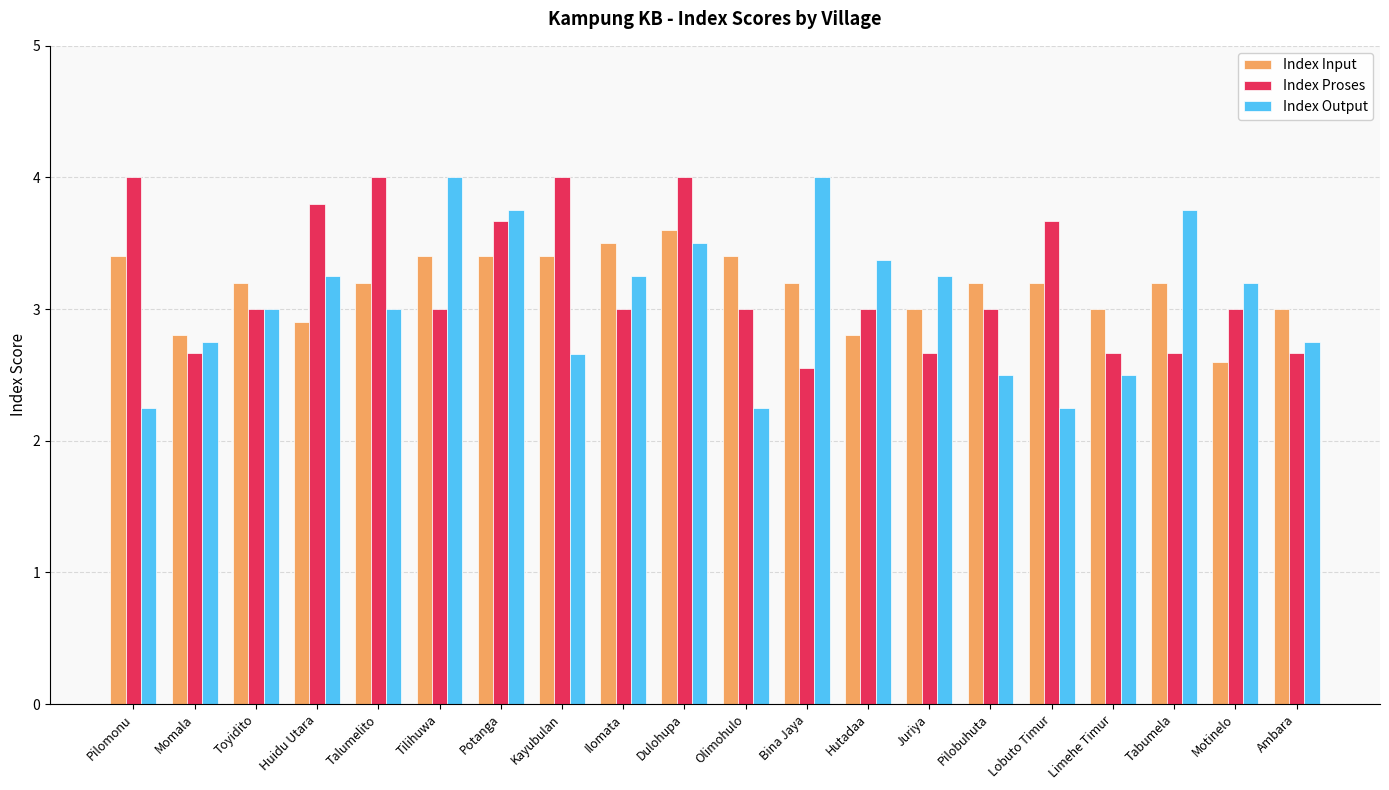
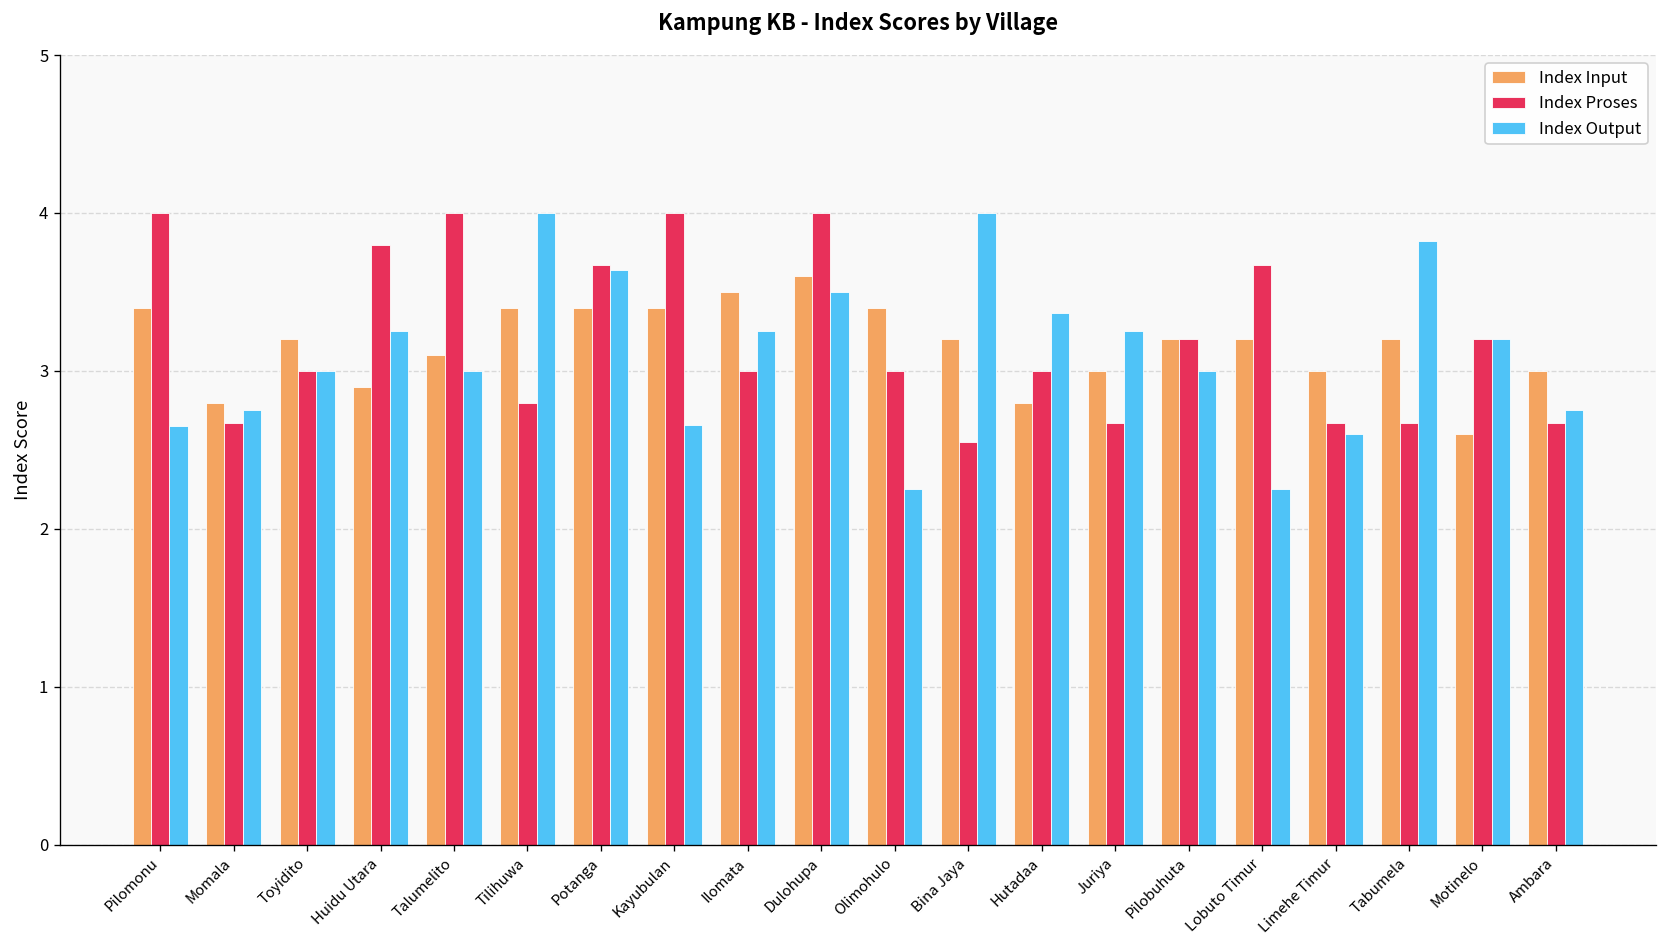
  {
    "Index Input": {
      "Pilomonu": 3.4,
      "Momala": 2.8,
      "Toyidito": 3.2,
      "Huidu Utara": 2.9,
-     "Talumelito": 3.2,
+     "Talumelito": 3.1,
      "Tilihuwa": 3.4,
      "Potanga": 3.4,
      "Kayubulan": 3.4,
      "Ilomata": 3.5,
      "Dulohupa": 3.6,
      "Olimohulo": 3.4,
      "Bina Jaya": 3.2,
      "Hutadaa": 2.8,
      "Juriya": 3.0,
      "Pilobuhuta": 3.2,
      "Lobuto Timur": 3.2,
      "Limehe Timur": 3.0,
      "Tabumela": 3.2,
      "Motinelo": 2.6,
      "Ambara": 3.0
    },
    "Index Proses": {
      "Pilomonu": 4.0,
      "Momala": 2.67,
      "Toyidito": 3.0,
      "Huidu Utara": 3.8,
      "Talumelito": 4.0,
-     "Tilihuwa": 3.0,
+     "Tilihuwa": 2.8,
      "Potanga": 3.67,
      "Kayubulan": 4.0,
      "Ilomata": 3.0,
      "Dulohupa": 4.0,
      "Olimohulo": 3.0,
      "Bina Jaya": 2.55,
      "Hutadaa": 3.0,
      "Juriya": 2.67,
-     "Pilobuhuta": 3.0,
+     "Pilobuhuta": 3.2,
      "Lobuto Timur": 3.67,
      "Limehe Timur": 2.67,
      "Tabumela": 2.67,
-     "Motinelo": 3.0,
+     "Motinelo": 3.2,
      "Ambara": 2.67
    },
    "Index Output": {
-     "Pilomonu": 2.25,
+     "Pilomonu": 2.65,
      "Momala": 2.75,
      "Toyidito": 3.00,
      "Huidu Utara": 3.25,
      "Talumelito": 3.00,
      "Tilihuwa": 4.00,
-     "Potanga": 3.75,
+     "Potanga": 3.64,
      "Kayubulan": 2.66,
      "Ilomata": 3.25,
      "Dulohupa": 3.50,
      "Olimohulo": 2.25,
      "Bina Jaya": 4.00,
      "Hutadaa": 3.37,
      "Juriya": 3.25,
-     "Pilobuhuta": 2.5,
+     "Pilobuhuta": 3.0,
      "Lobuto Timur": 2.25,
-     "Limehe Timur": 2.5,
-     "Tabumela": 3.75,
+     "Limehe Timur": 2.6,
+     "Tabumela": 3.82,
      "Motinelo": 3.20,
      "Ambara": 2.75
    }
  }
